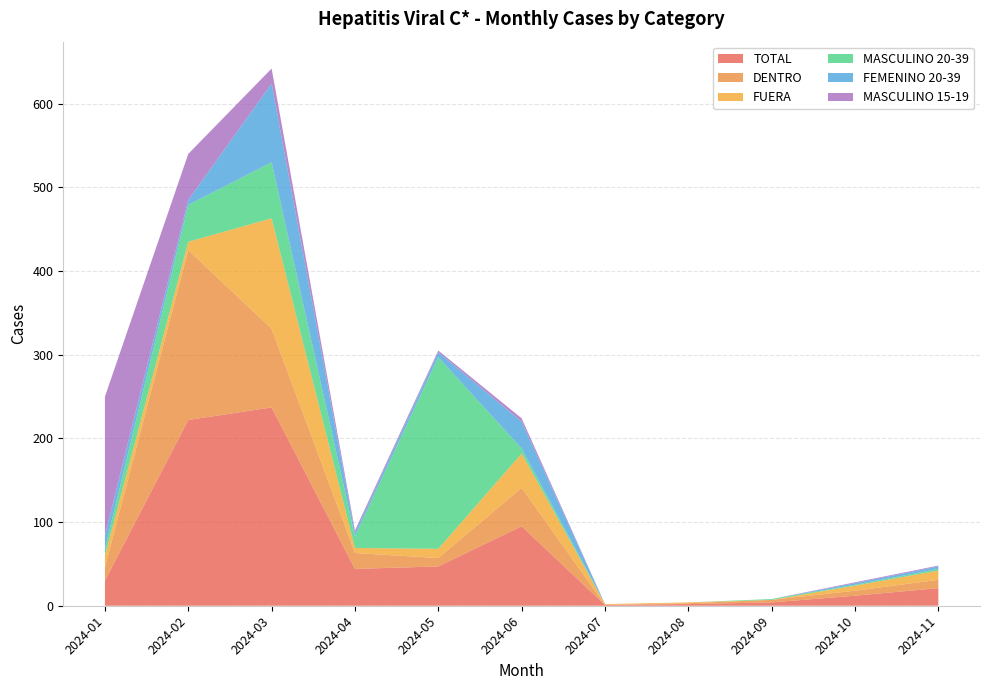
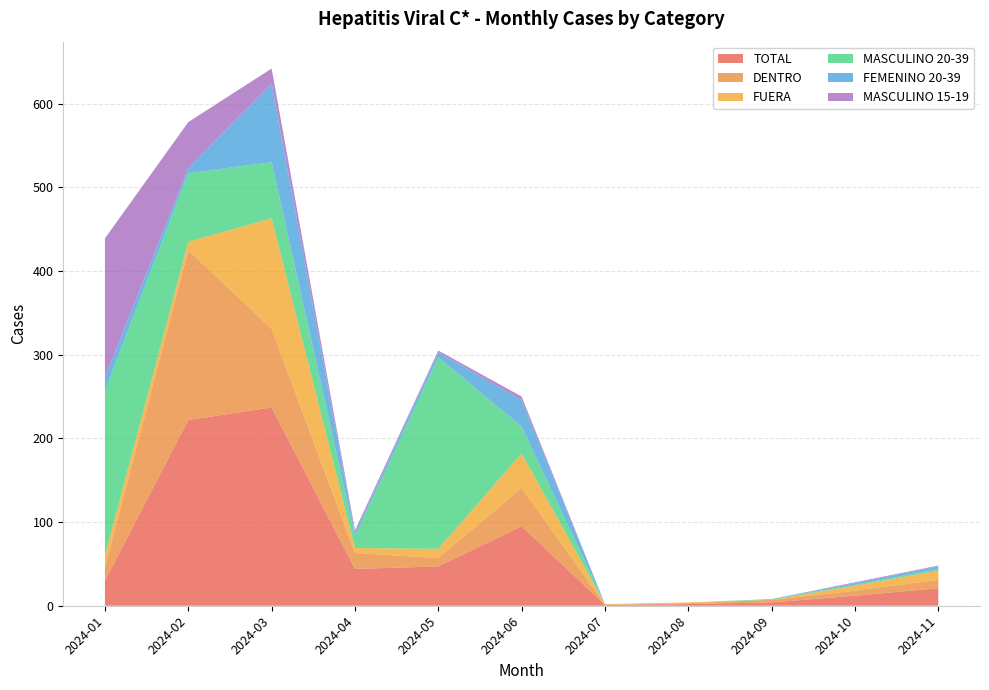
  {
    "MASCULINO 20-39": {
-     "2024-01": 10,
-     "2024-02": 40,
+     "2024-01": 200,
+     "2024-02": 80,
      "2024-03": 70,
      "2024-04": 10,
      "2024-05": 230,
-     "2024-06": 10
+     "2024-06": 30
    },
    "FEMENINO 20-39": {
      "2024-01": 20,
      "2024-02": 10,
      "2024-03": 90,
      "2024-06": 30
    },
    "MASCULINO 15-19": {
      "2024-01": 170,
      "2024-02": 60,
      "2024-03": 20,
      "2024-06": 0
    }
  }
